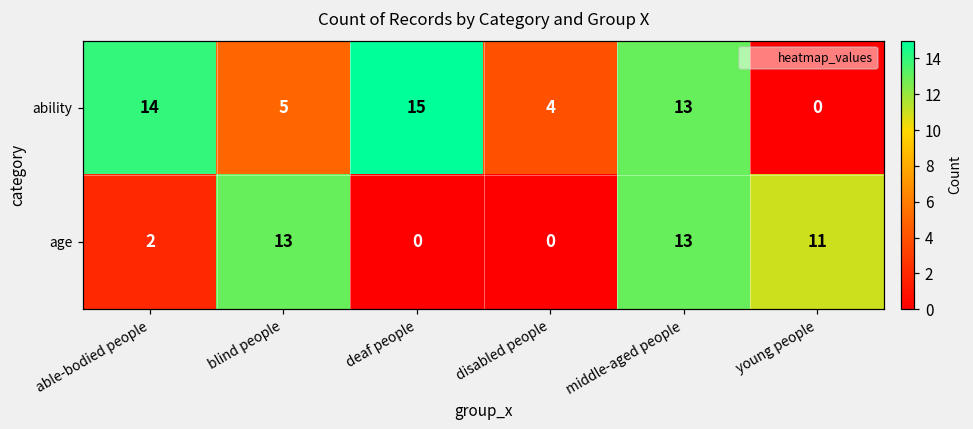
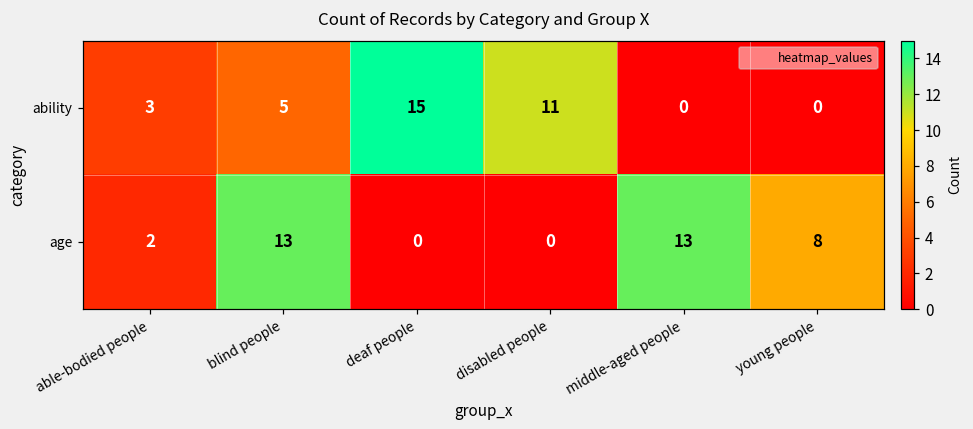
  {
    "ability": {
-     "able-bodied people": 14,
+     "able-bodied people": 3,
      "blind people": 5,
      "deaf people": 15,
-     "disabled people": 4,
-     "middle-aged people": 13,
+     "disabled people": 11,
+     "middle-aged people": 0,
      "young people": 0
    },
    "age": {
      "able-bodied people": 2,
      "blind people": 13,
      "deaf people": 0,
      "disabled people": 0,
      "middle-aged people": 13,
-     "young people": 11
+     "young people": 8
    }
  }
